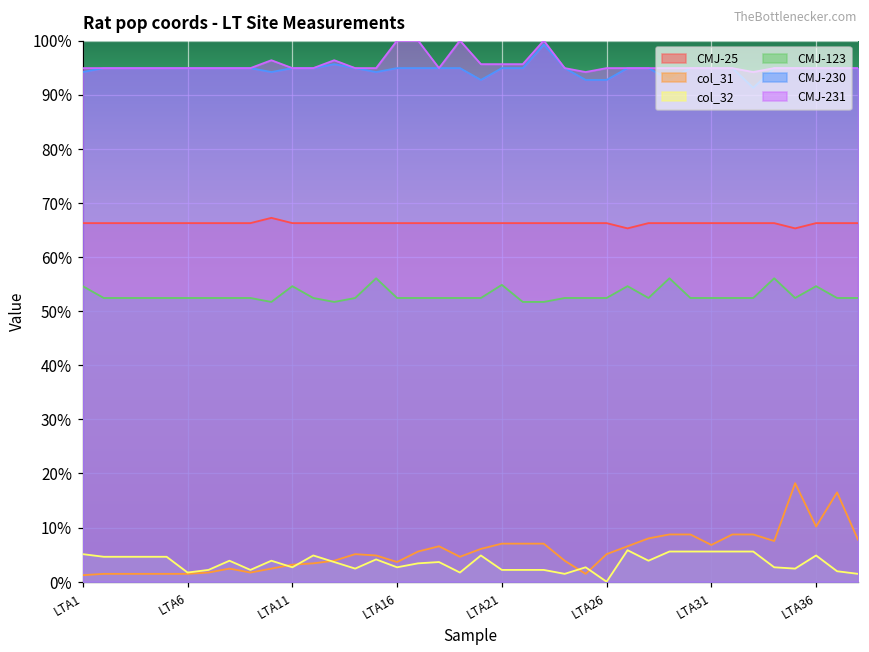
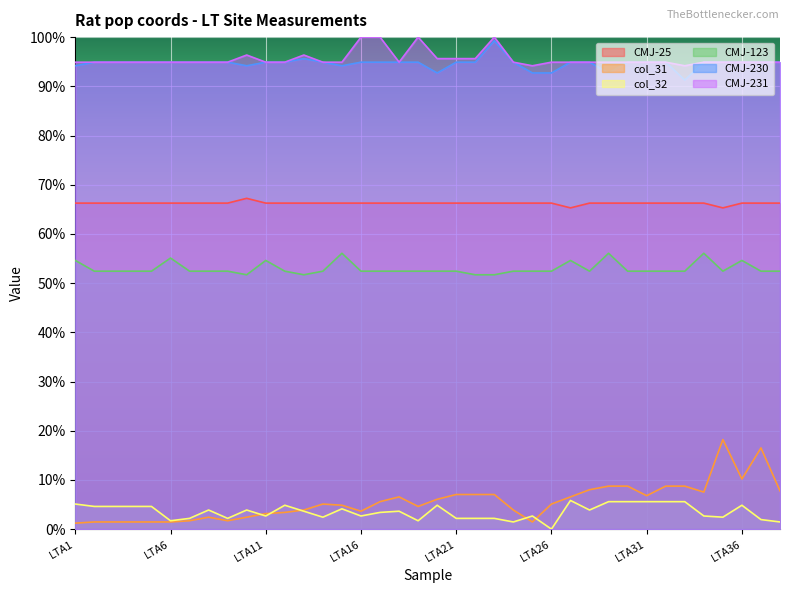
  {
    "CMJ-25": {
      "LTA1": "66%",
      "LTA6": "66%",
      "LTA11": "66%",
      "LTA16": "66%",
      "LTA21": "66%",
      "LTA26": "66%",
      "LTA31": "66%",
      "LTA36": "66%"
    },
    "col_31": {
      "LTA1": "1%",
      "LTA16": "4%",
      "LTA21": "7%",
      "LTA26": "5%",
      "LTA31": "7%",
      "LTA36": "10%"
    },
    "col_32": {
      "LTA1": "5%",
      "LTA16": "3%",
      "LTA21": "2%",
      "LTA26": "0%",
      "LTA31": "6%",
      "LTA36": "5%"
    },
    "CMJ-123": {
      "LTA1": "55%",
-     "LTA6": "52%",
+     "LTA6": "55%",
      "LTA11": "55%",
      "LTA16": "52%",
-     "LTA21": "55%",
+     "LTA21": "52%",
      "LTA26": "52%",
      "LTA31": "52%",
      "LTA36": "55%"
    },
    "CMJ-230": {
      "LTA1": "94%",
      "LTA16": "95%",
      "LTA21": "95%",
      "LTA26": "93%"
    },
    "CMJ-231": {
      "LTA1": "95%",
      "LTA16": "100%",
      "LTA21": "96%",
      "LTA26": "95%"
    }
  }
